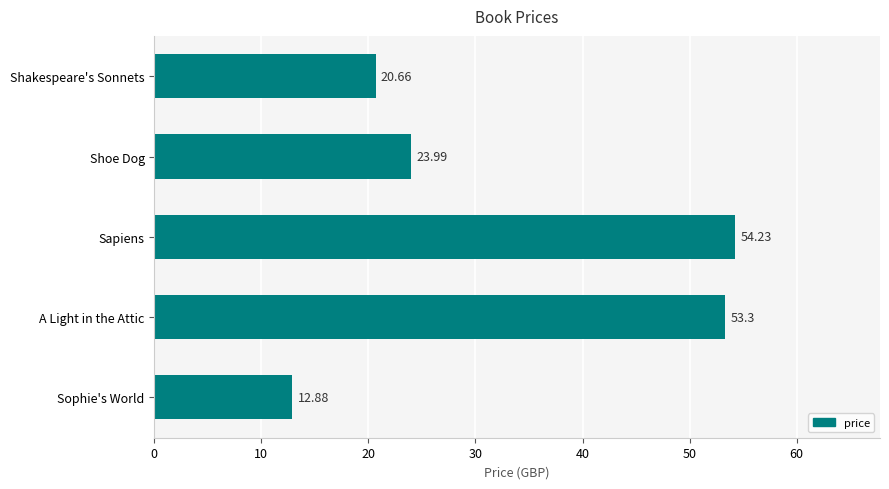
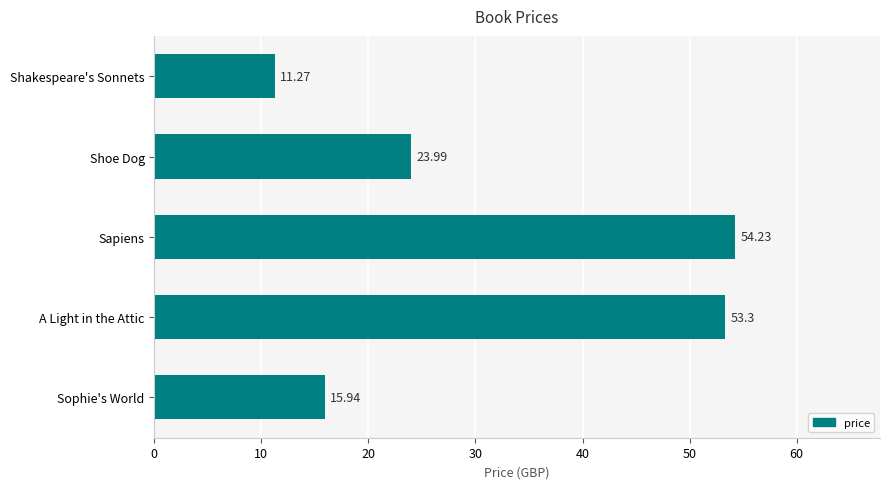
  {
-   "Shakespeare's Sonnets": 20.66,
+   "Shakespeare's Sonnets": 11.27,
    "Shoe Dog": 23.99,
    "Sapiens": 54.23,
    "A Light in the Attic": 53.3,
-   "Sophie's World": 12.88
+   "Sophie's World": 15.94
  }
